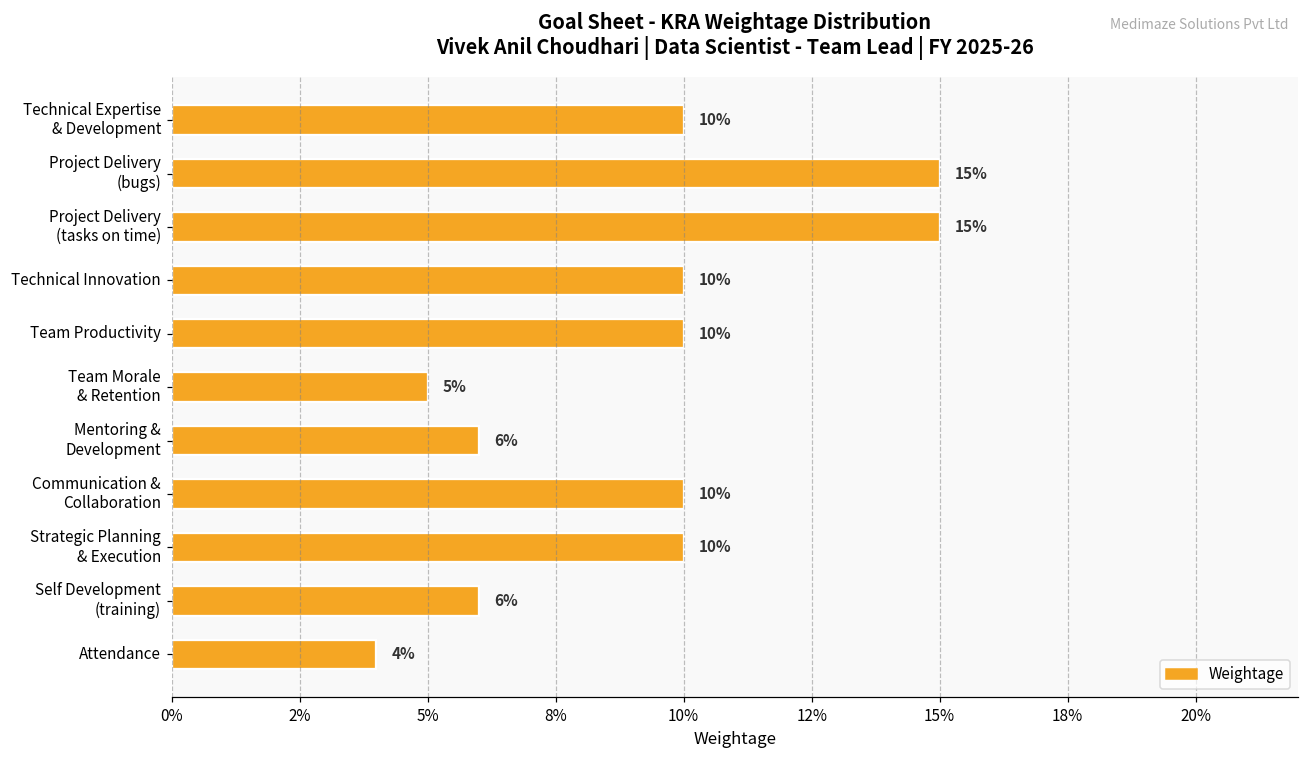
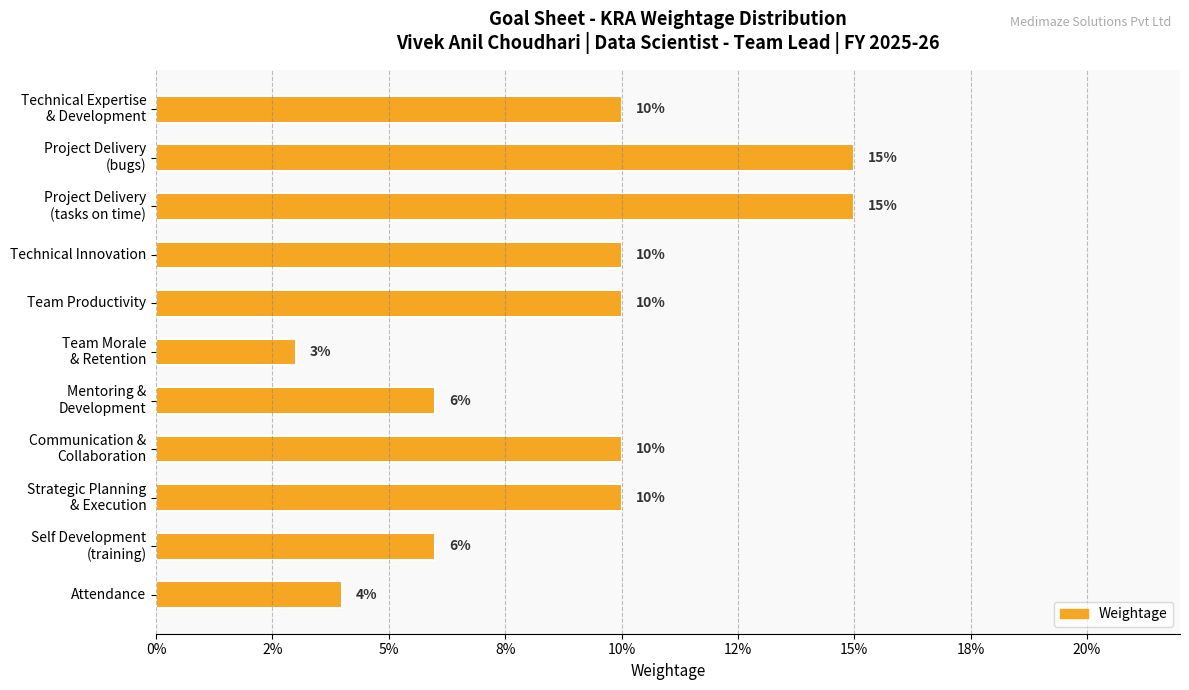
  {
    "Technical Expertise & Development": "10%",
    "Project Delivery (bugs)": "15%",
    "Project Delivery (tasks on time)": "15%",
    "Technical Innovation": "10%",
    "Team Productivity": "10%",
-   "Team Morale & Retention": "5%",
+   "Team Morale & Retention": "3%",
    "Mentoring & Development": "6%",
    "Communication & Collaboration": "10%",
    "Strategic Planning & Execution": "10%",
    "Self Development (training)": "6%",
    "Attendance": "4%"
  }
